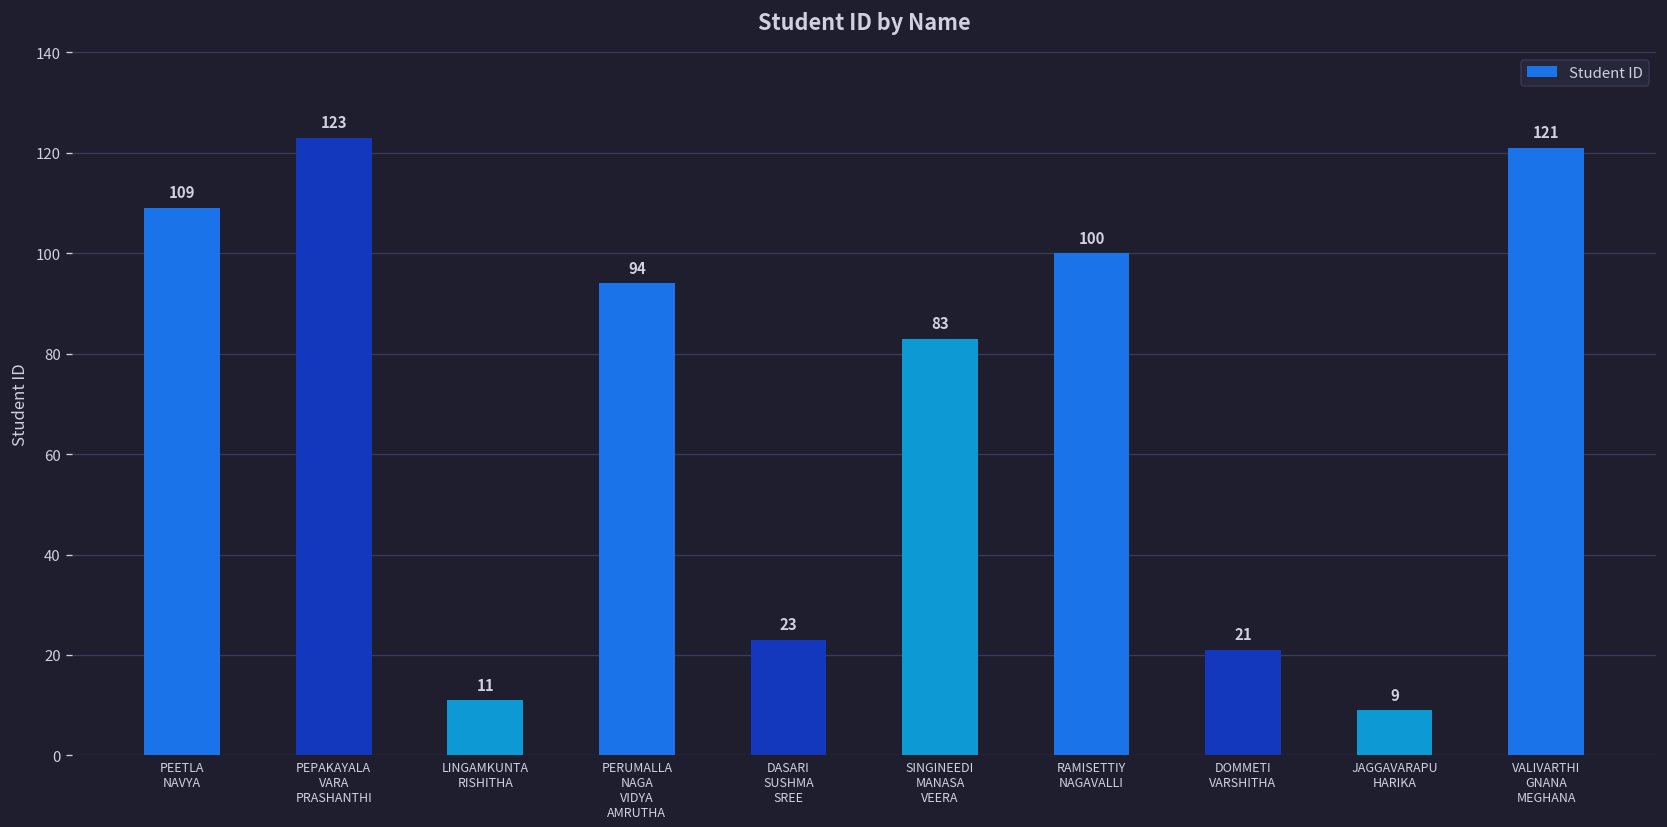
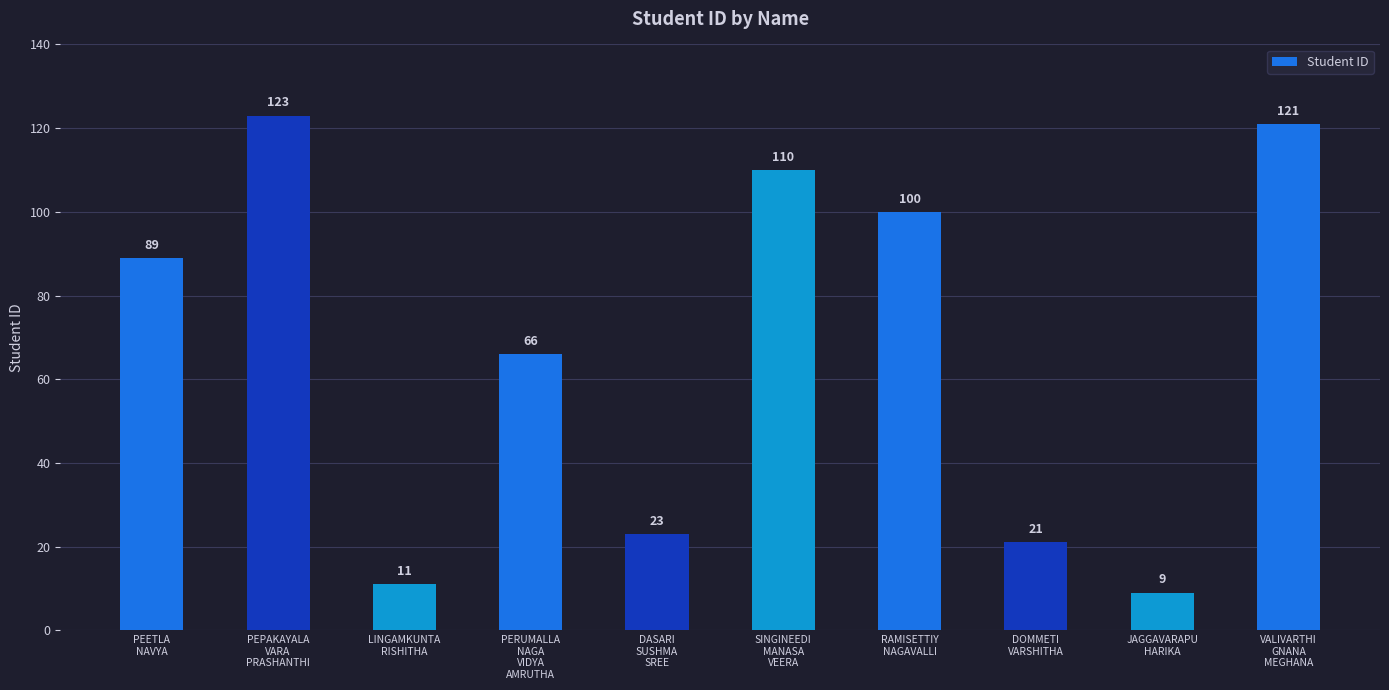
  {
-   "PEETLA NAVYA": 109,
+   "PEETLA NAVYA": 89,
    "PEPAKAYALA VARA PRASHANTHI": 123,
    "LINGAMKUNTA RISHITHA": 11,
-   "PERUMALLA NAGA VIDYA AMRUTHA": 94,
+   "PERUMALLA NAGA VIDYA AMRUTHA": 66,
    "DASARI SUSHMA SREE": 23,
-   "SINGINEEDI MANASA VEERA": 83,
+   "SINGINEEDI MANASA VEERA": 110,
    "RAMISETTIY NAGAVALLI": 100,
    "DOMMETI VARSHITHA": 21,
    "JAGGAVARAPU HARIKA": 9,
    "VALIVARTHI GNANA MEGHANA": 121
  }
